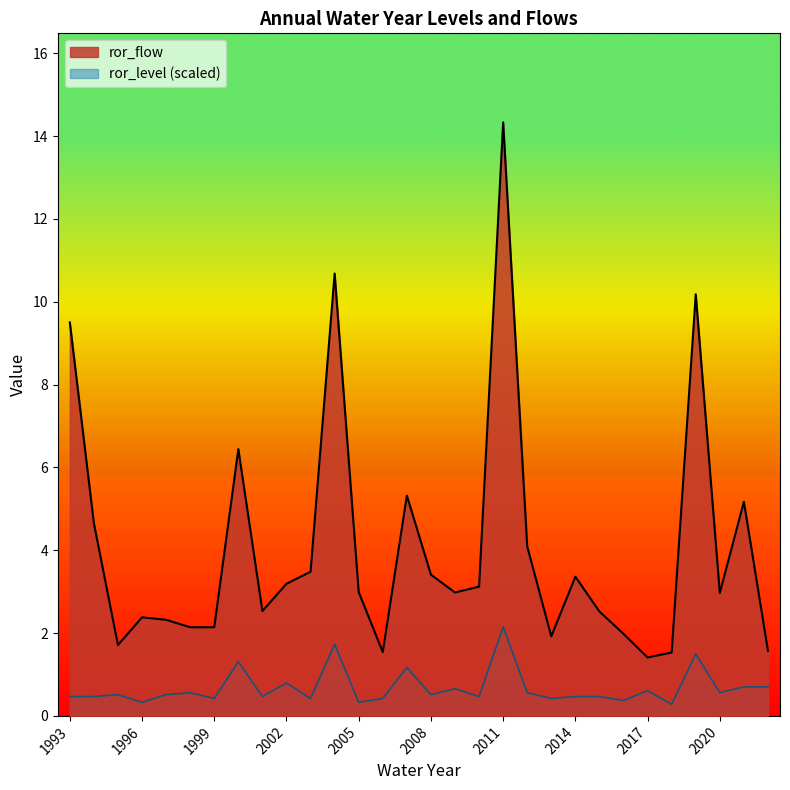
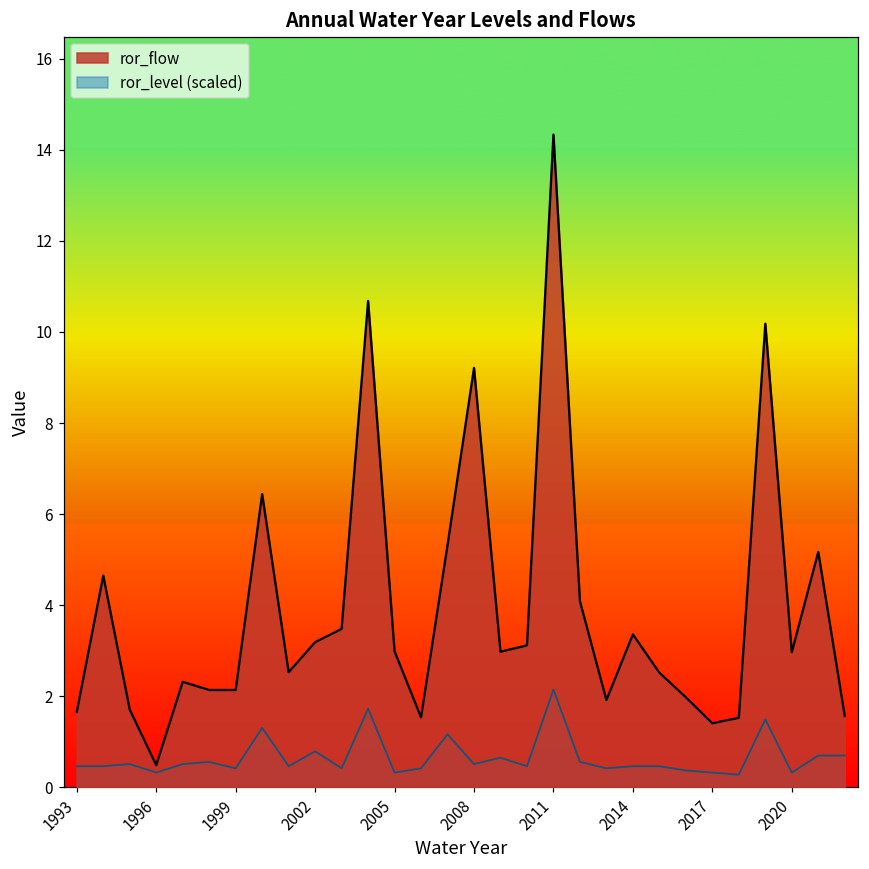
  {
    "ror_flow": {
-     "1993": 9.5,
-     "1996": 2.4,
+     "1993": 1.7,
+     "1996": 0.5,
      "1999": 2.1,
      "2002": 3.2,
      "2005": 3.0,
-     "2008": 3.4,
+     "2008": 9.2,
      "2011": 14.3,
      "2014": 3.4,
      "2017": 1.4,
      "2020": 3.0
    },
    "ror_level (scaled)": {
      "1993": 0.5,
      "1996": 0.3,
      "1999": 0.4,
      "2002": 0.8,
      "2005": 0.3,
      "2008": 0.5,
      "2011": 2.1,
      "2014": 0.5,
-     "2017": 0.6,
-     "2020": 0.6
+     "2017": 0.3,
+     "2020": 0.3
    }
  }
